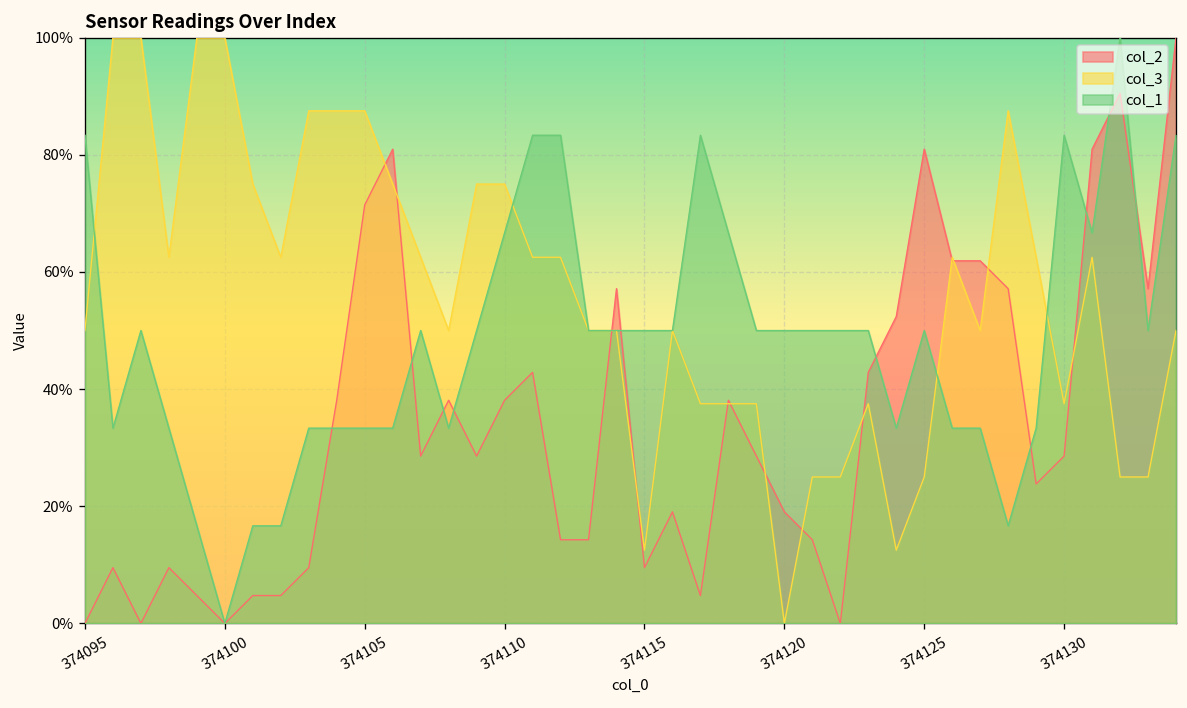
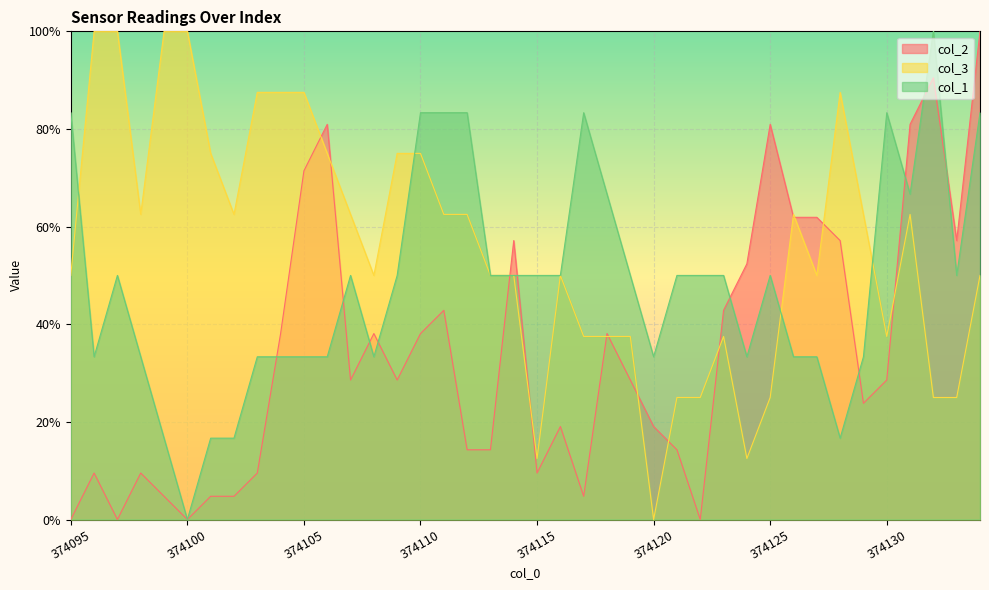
  {
    "col_2": {
      "374095": "0%",
      "374105": "71%",
      "374110": "38%",
      "374115": "10%",
      "374120": "19%",
      "374125": "81%",
      "374130": "29%"
    },
    "col_3": {
      "374095": "50%",
      "374100": "100%",
      "374105": "88%",
      "374110": "75%",
      "374115": "12%",
      "374120": "0%",
      "374125": "25%",
      "374130": "38%"
    },
    "col_1": {
      "374095": "83%",
      "374105": "33%",
-     "374110": "67%",
+     "374110": "83%",
      "374115": "50%",
-     "374120": "50%",
+     "374120": "33%",
      "374125": "50%",
      "374130": "83%"
    }
  }
